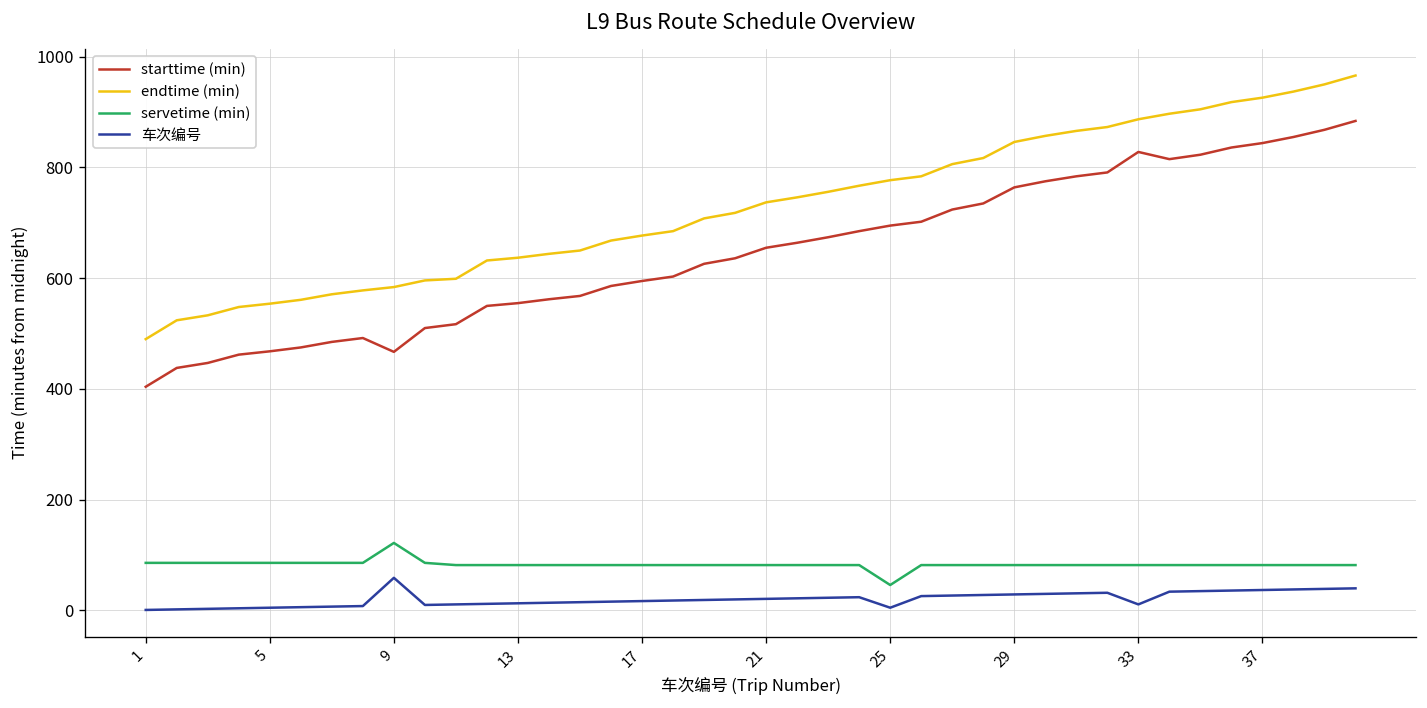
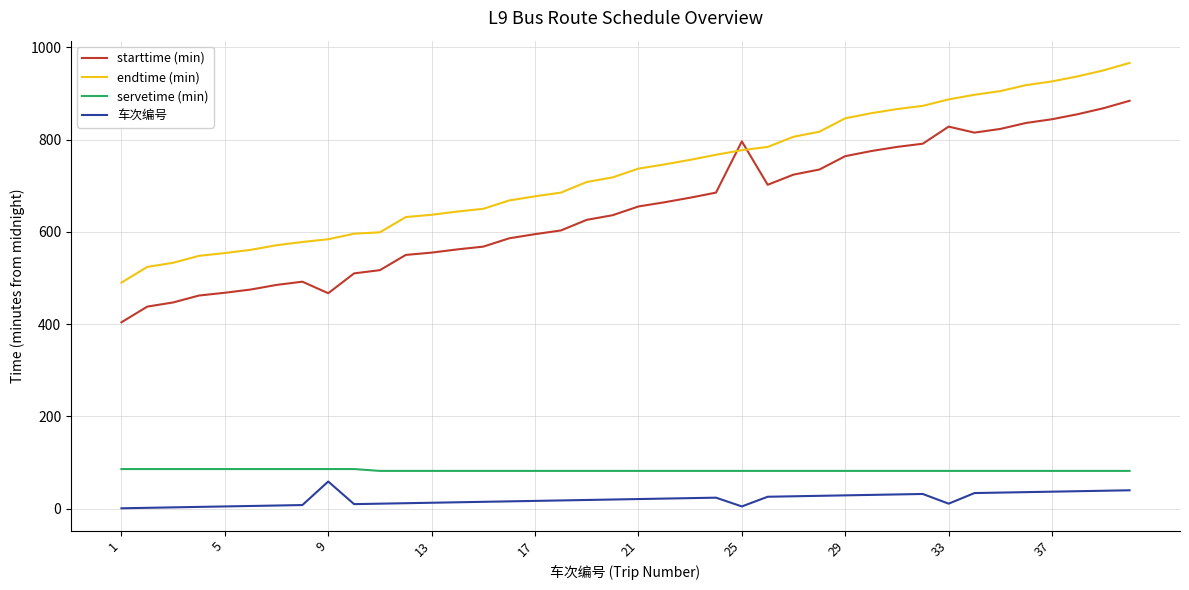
  {
    "starttime (min)": {
      "1": 400,
      "5": 470,
      "9": 470,
      "13": 560,
      "17": 600,
      "21": 660,
-     "25": 700,
+     "25": 800,
      "29": 760,
      "33": 830,
      "37": 840
    },
    "endtime (min)": {
      "1": 490,
      "5": 550,
      "9": 580,
      "13": 640,
      "17": 680,
      "21": 740,
      "25": 780,
      "29": 850,
      "33": 890,
      "37": 930
    },
    "servetime (min)": {
      "1": 90,
      "5": 90,
-     "9": 120,
+     "9": 90,
      "13": 80,
      "17": 80,
      "21": 80,
-     "25": 50,
+     "25": 80,
      "29": 80,
      "33": 80,
      "37": 80
    },
    "车次编号": {
      "1": 0,
      "5": 10,
      "9": 60,
      "13": 10,
      "17": 20,
      "21": 20,
      "25": 10,
      "29": 30,
      "33": 10,
      "37": 40
    }
  }
